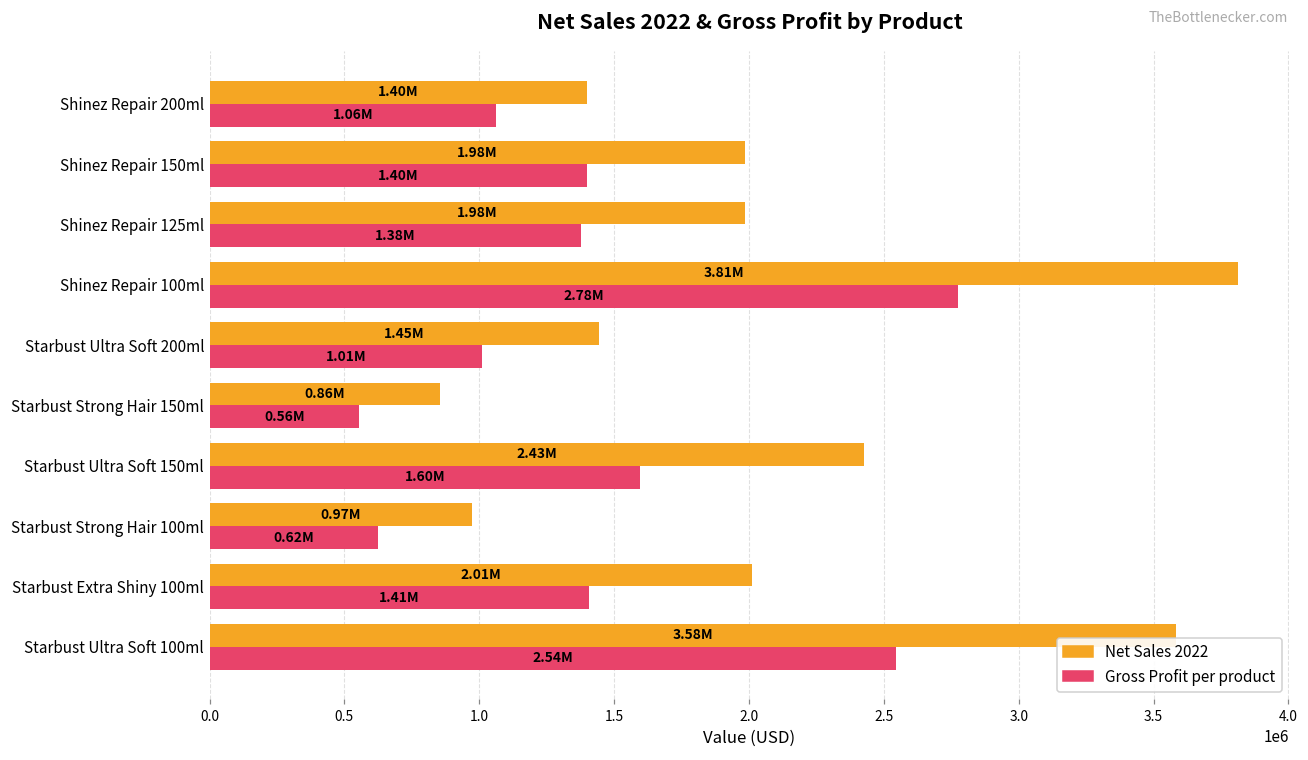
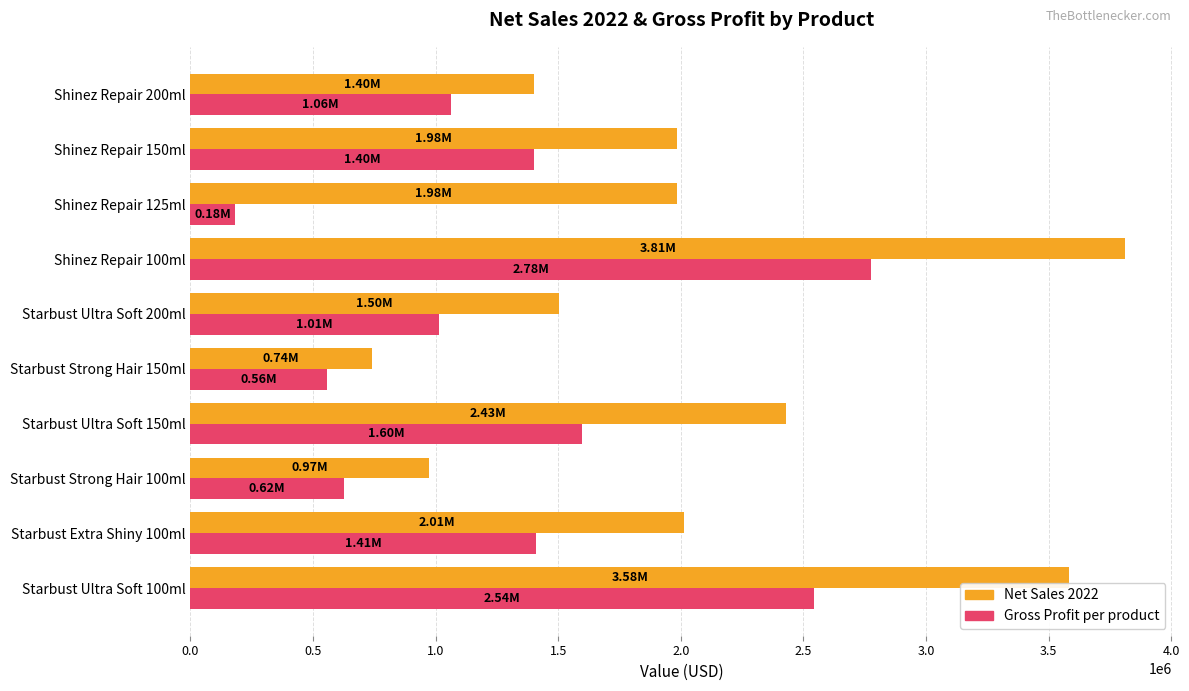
  {
    "Net Sales 2022": {
      "Shinez Repair 200ml": "1.40M",
      "Shinez Repair 150ml": "1.98M",
      "Shinez Repair 125ml": "1.98M",
      "Shinez Repair 100ml": "3.81M",
-     "Starbust Ultra Soft 200ml": "1.45M",
-     "Starbust Strong Hair 150ml": "0.86M",
+     "Starbust Ultra Soft 200ml": "1.50M",
+     "Starbust Strong Hair 150ml": "0.74M",
      "Starbust Ultra Soft 150ml": "2.43M",
      "Starbust Strong Hair 100ml": "0.97M",
      "Starbust Extra Shiny 100ml": "2.01M",
      "Starbust Ultra Soft 100ml": "3.58M"
    },
    "Gross Profit per product": {
      "Shinez Repair 200ml": "1.06M",
      "Shinez Repair 150ml": "1.40M",
-     "Shinez Repair 125ml": "1.38M",
+     "Shinez Repair 125ml": "0.18M",
      "Shinez Repair 100ml": "2.78M",
      "Starbust Ultra Soft 200ml": "1.01M",
      "Starbust Strong Hair 150ml": "0.56M",
      "Starbust Ultra Soft 150ml": "1.60M",
      "Starbust Strong Hair 100ml": "0.62M",
      "Starbust Extra Shiny 100ml": "1.41M",
      "Starbust Ultra Soft 100ml": "2.54M"
    }
  }
